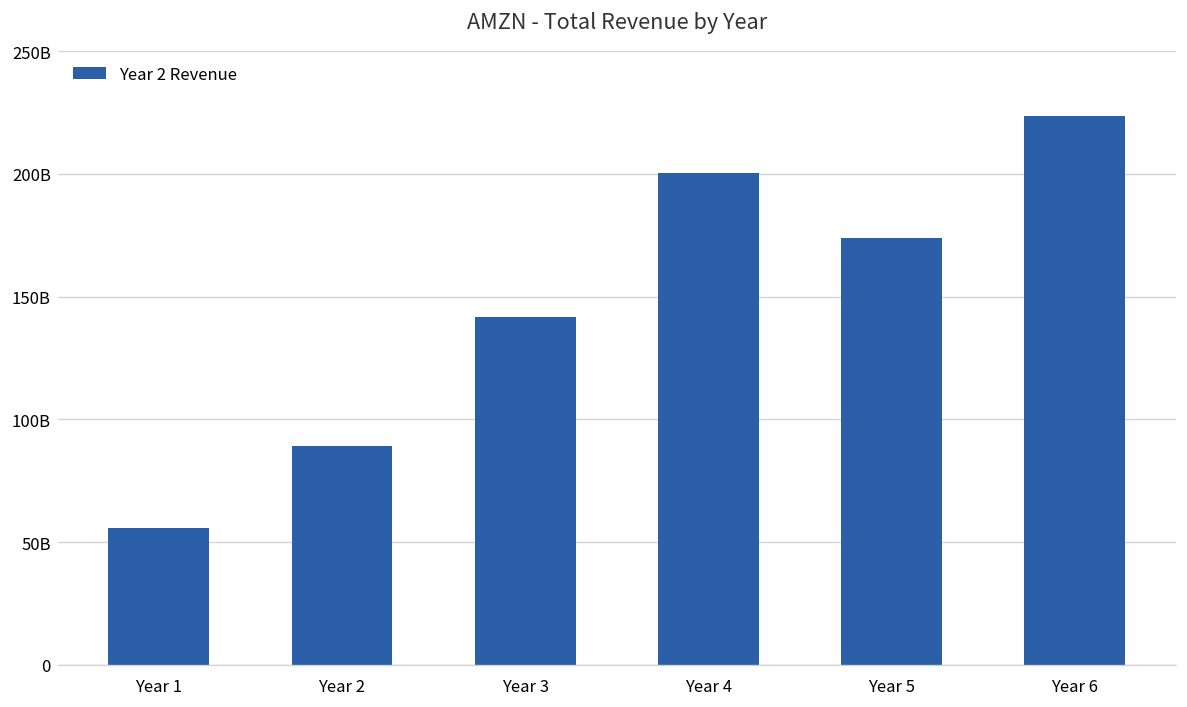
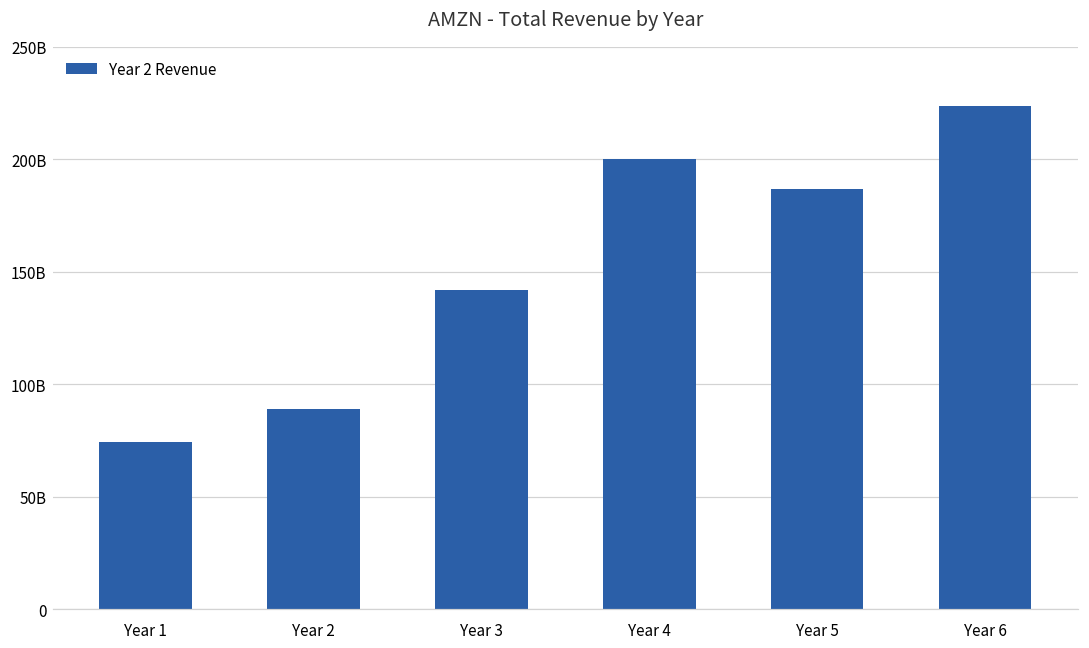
  {
-   "Year 1": 56000000000,
+   "Year 1": 74000000000,
    "Year 2": 89000000000,
    "Year 3": 142000000000,
    "Year 4": 200000000000,
-   "Year 5": 174000000000,
+   "Year 5": 187000000000,
    "Year 6": 224000000000
  }
